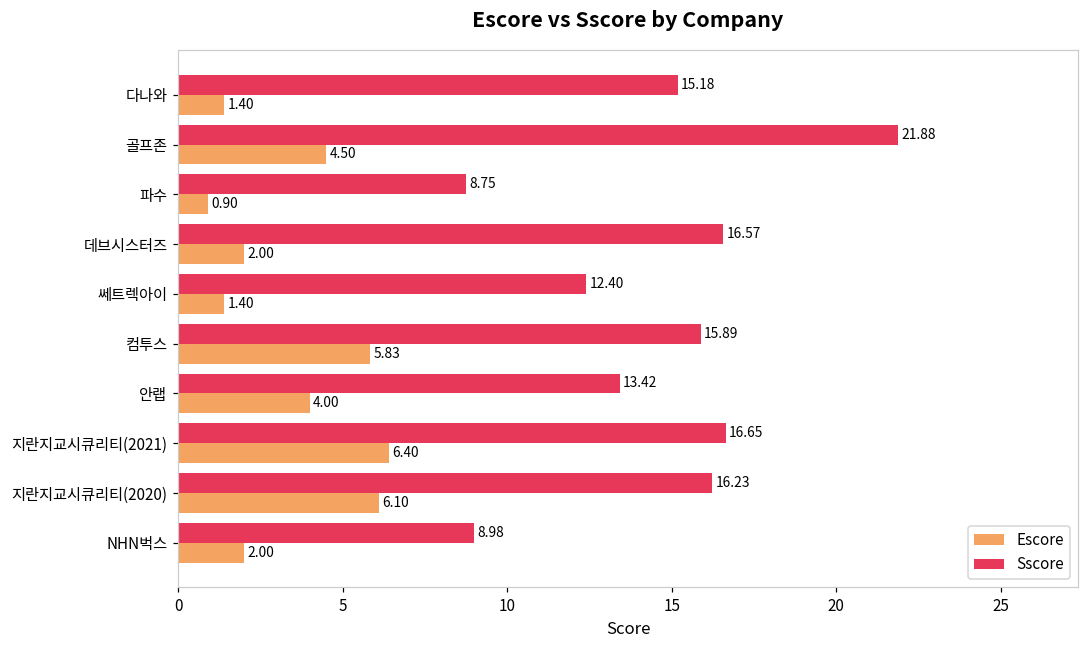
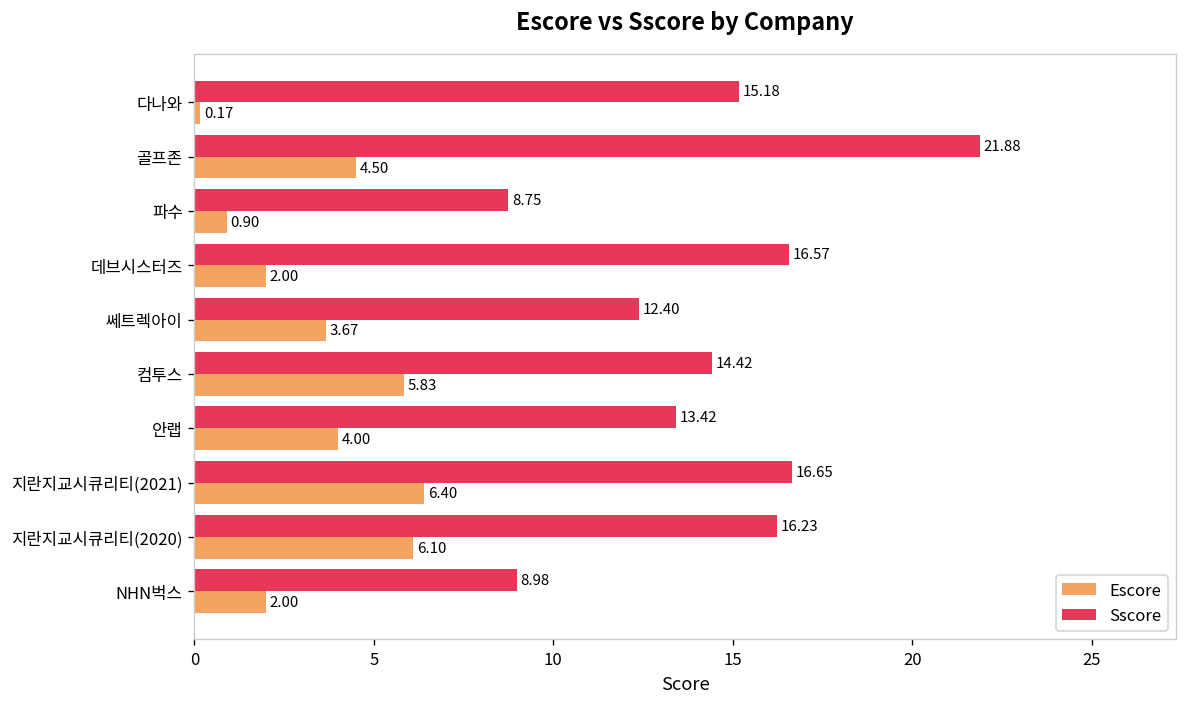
  {
    "Escore": {
-     "다나와": 1.40,
+     "다나와": 0.17,
      "골프존": 4.50,
      "파수": 0.90,
      "데브시스터즈": 2.00,
-     "쎄트렉아이": 1.40,
+     "쎄트렉아이": 3.67,
      "컴투스": 5.83,
      "안랩": 4.00,
      "지란지교시큐리티(2021)": 6.40,
      "지란지교시큐리티(2020)": 6.10,
      "NHN벅스": 2.00
    },
    "Sscore": {
      "다나와": 15.18,
      "골프존": 21.88,
      "파수": 8.75,
      "데브시스터즈": 16.57,
      "쎄트렉아이": 12.40,
-     "컴투스": 15.89,
+     "컴투스": 14.42,
      "안랩": 13.42,
      "지란지교시큐리티(2021)": 16.65,
      "지란지교시큐리티(2020)": 16.23,
      "NHN벅스": 8.98
    }
  }
